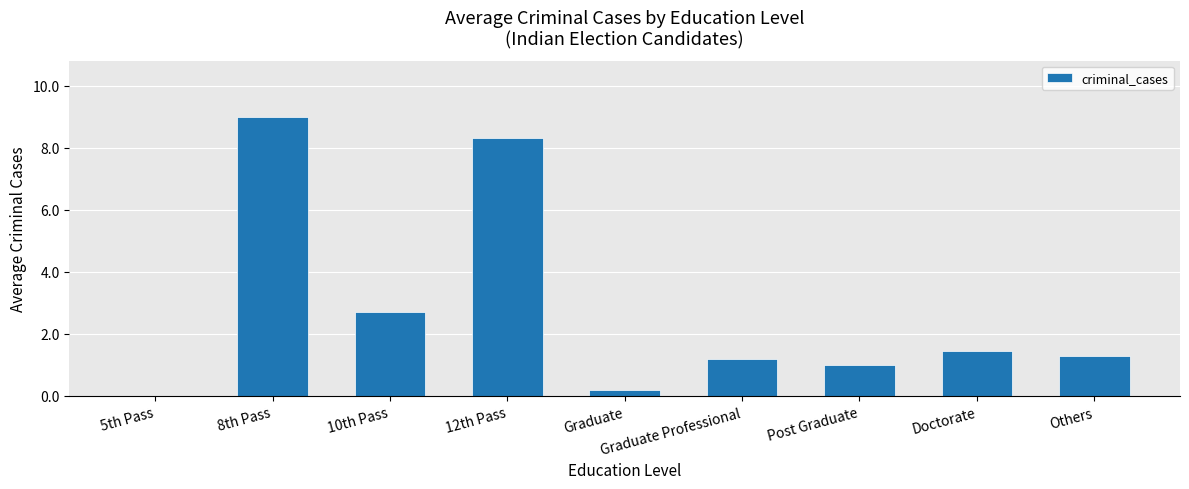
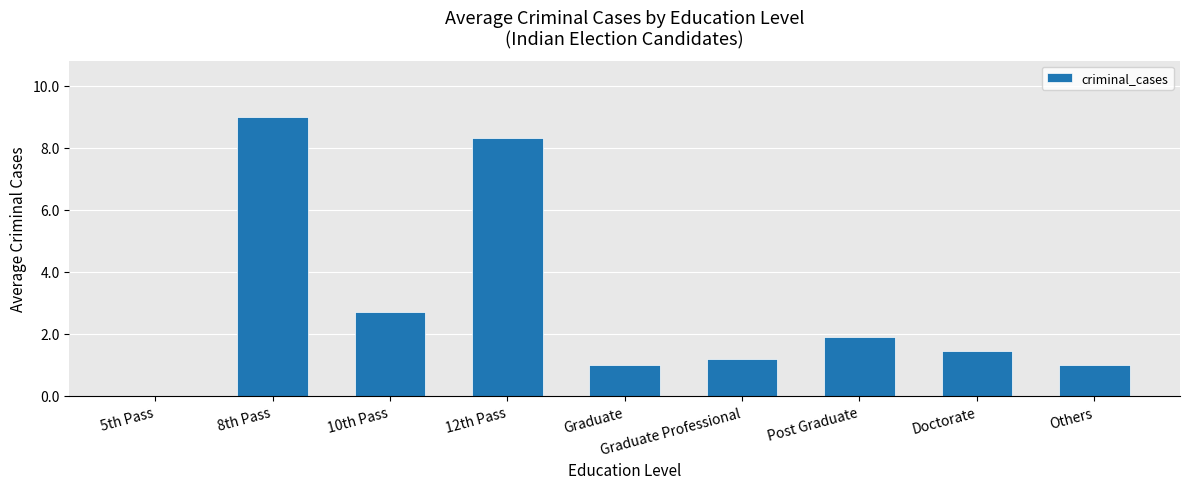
  {
    "5th Pass": 0.0,
    "8th Pass": 9.0,
    "10th Pass": 2.7,
    "12th Pass": 8.3,
-   "Graduate": 0.2,
+   "Graduate": 1.0,
    "Graduate Professional": 1.2,
-   "Post Graduate": 1.0,
+   "Post Graduate": 1.9,
    "Doctorate": 1.4,
-   "Others": 1.3
+   "Others": 1.0
  }
